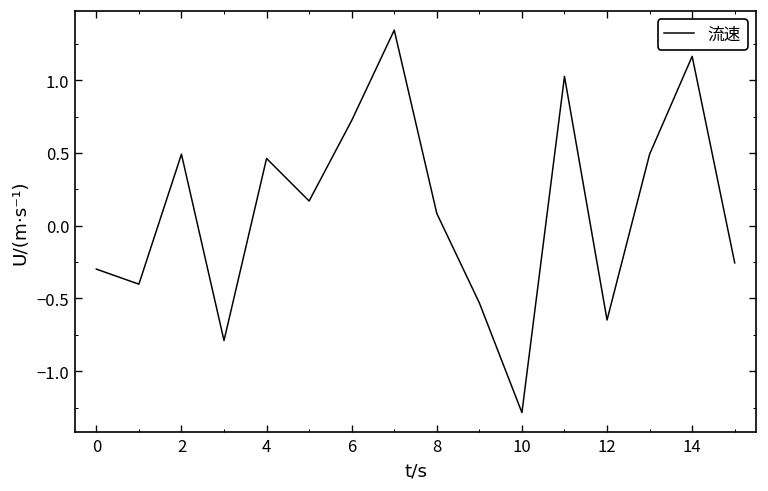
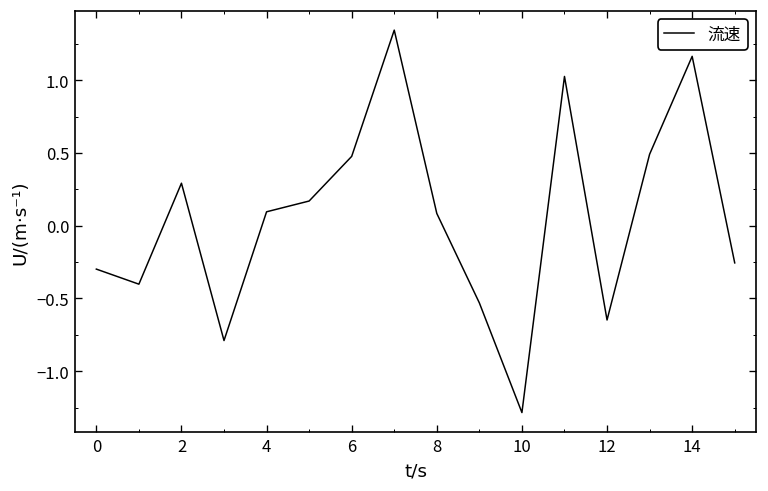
  {
    "0": -0.30,
-   "2": 0.49,
-   "4": 0.46,
-   "6": 0.72,
+   "2": 0.29,
+   "4": 0.10,
+   "6": 0.48,
    "8": 0.08,
    "10": -1.28,
    "12": -0.65,
    "14": 1.16
  }
